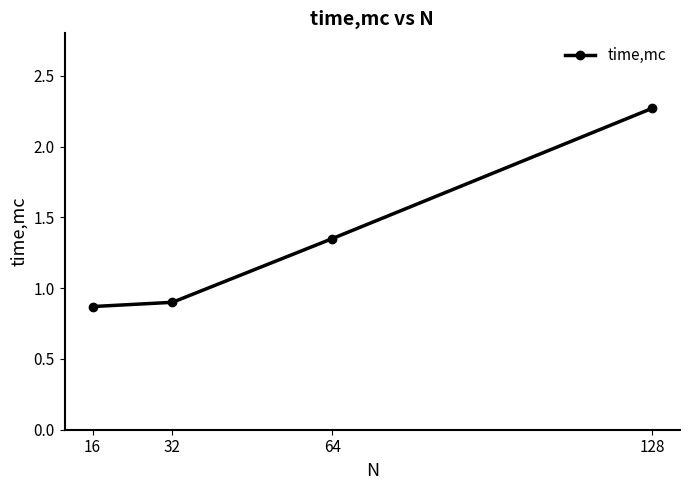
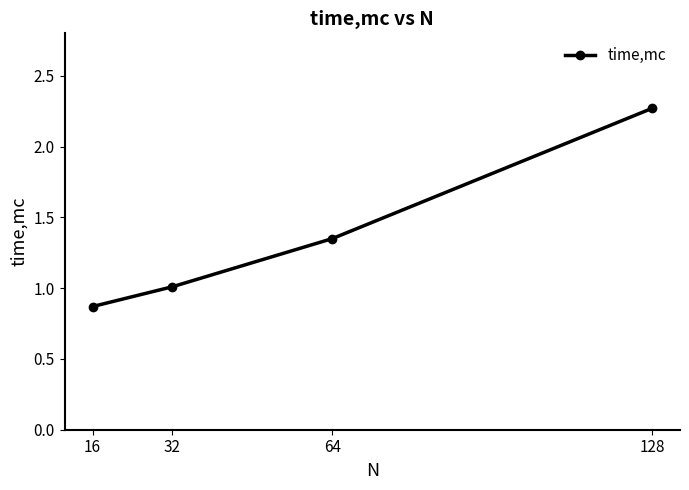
  {
    "16": 0.87,
-   "32": 0.90,
+   "32": 1.01,
    "64": 1.35,
    "128": 2.27
  }
